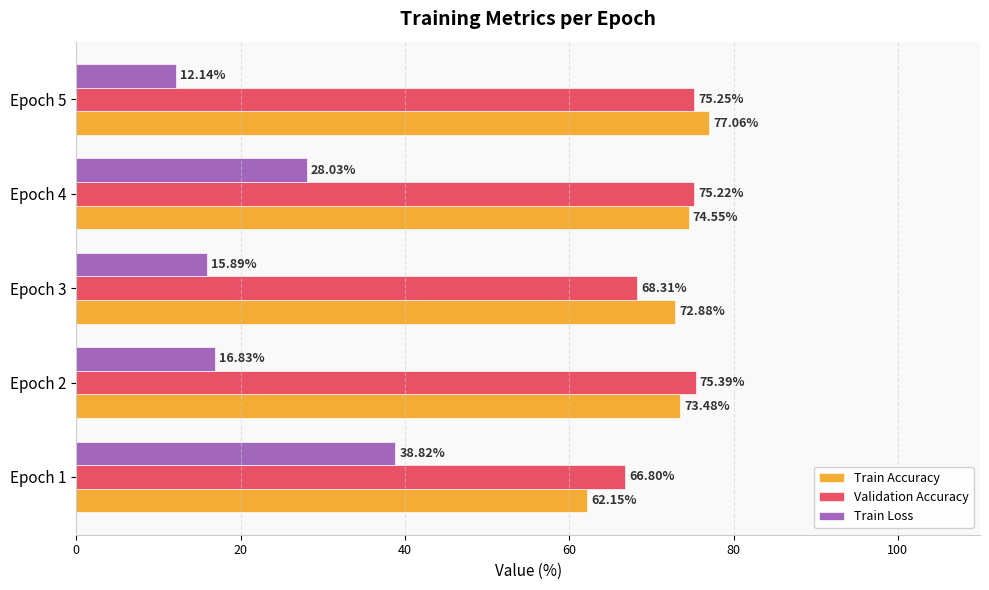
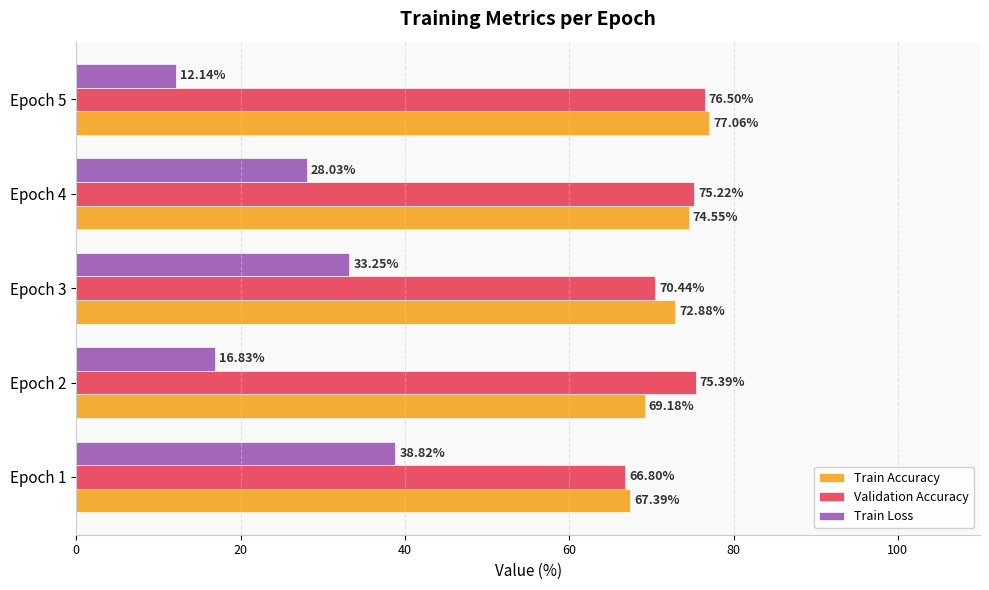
  {
    "Train Accuracy": {
      "Epoch 5": "77.06%",
      "Epoch 4": "74.55%",
      "Epoch 3": "72.88%",
-     "Epoch 2": "73.48%",
-     "Epoch 1": "62.15%"
+     "Epoch 2": "69.18%",
+     "Epoch 1": "67.39%"
    },
    "Validation Accuracy": {
-     "Epoch 5": "75.25%",
+     "Epoch 5": "76.50%",
      "Epoch 4": "75.22%",
-     "Epoch 3": "68.31%",
+     "Epoch 3": "70.44%",
      "Epoch 2": "75.39%",
      "Epoch 1": "66.80%"
    },
    "Train Loss": {
      "Epoch 5": "12.14%",
      "Epoch 4": "28.03%",
-     "Epoch 3": "15.89%",
+     "Epoch 3": "33.25%",
      "Epoch 2": "16.83%",
      "Epoch 1": "38.82%"
    }
  }
